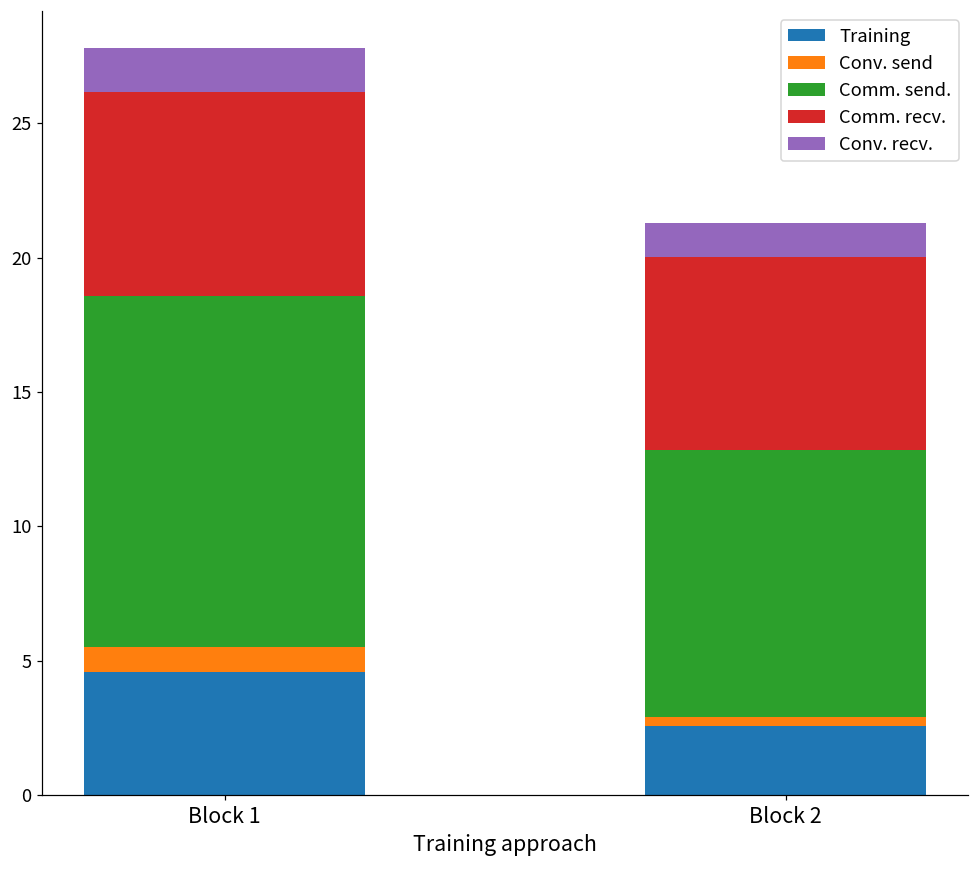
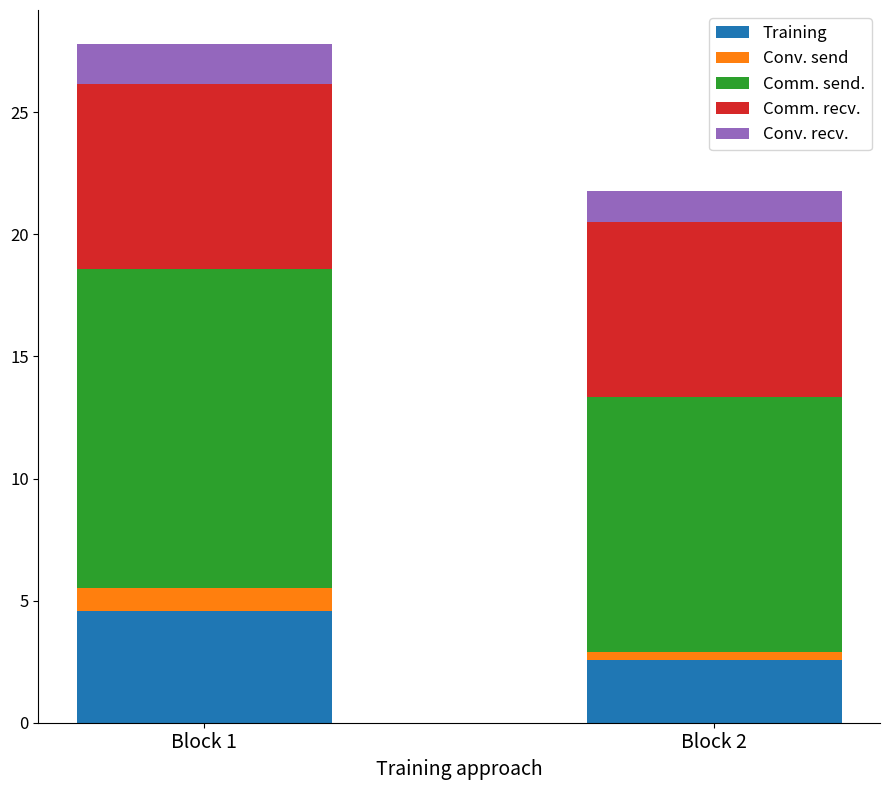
  {
    "Training": {
      "Block 1": 4.6,
      "Block 2": 2.6
    },
    "Conv. send": {
      "Block 1": 0.9,
      "Block 2": 0.3
    },
    "Comm. send.": {
      "Block 1": 13.1,
-     "Block 2": 10.0
+     "Block 2": 10.4
    },
    "Comm. recv.": {
      "Block 1": 7.6,
      "Block 2": 7.2
    },
    "Conv. recv.": {
      "Block 1": 1.6,
      "Block 2": 1.3
    }
  }
